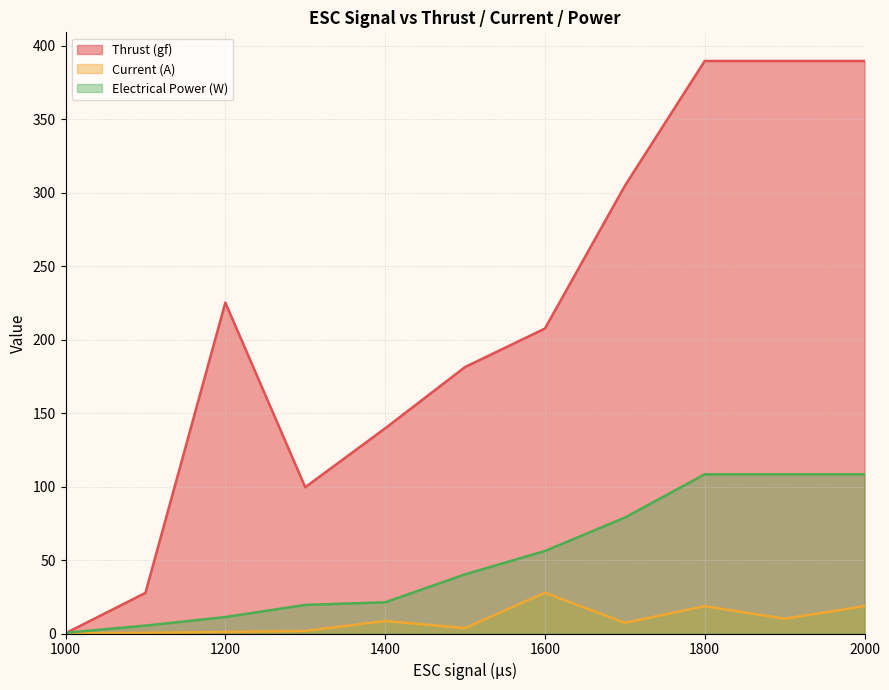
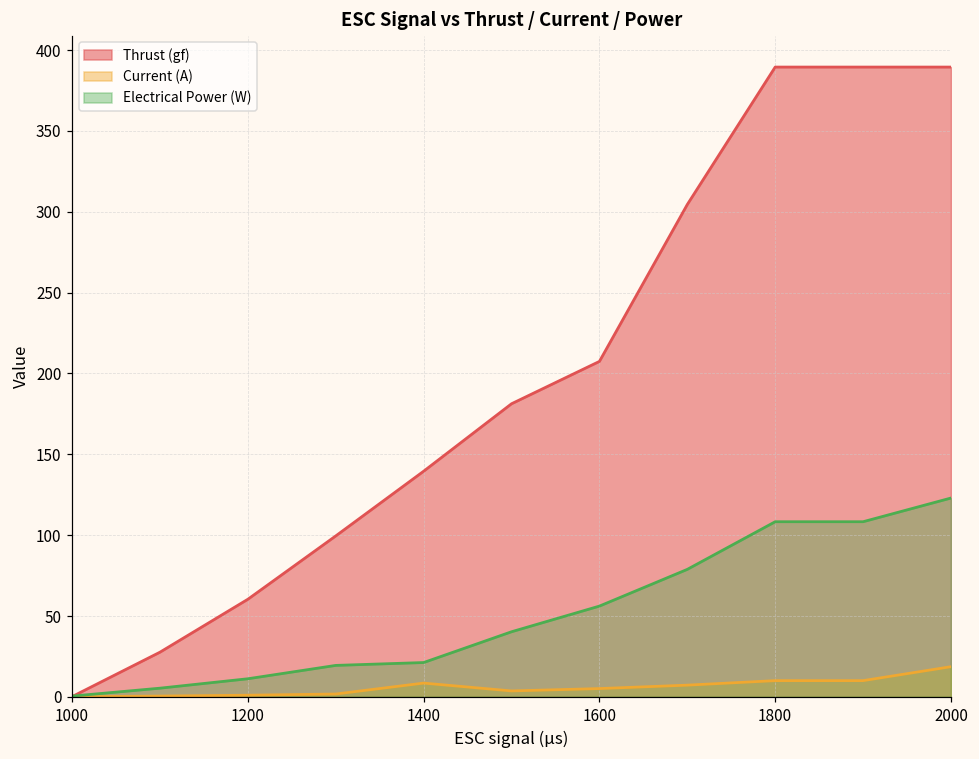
  {
    "Thrust (gf)": {
-     "1200": 225,
+     "1200": 60,
      "1400": 140,
      "1600": 207,
      "1800": 390,
      "2000": 390
    },
    "Current (A)": {
      "1200": 1,
      "1400": 9,
-     "1600": 28,
-     "1800": 19,
+     "1600": 5,
+     "1800": 10,
      "2000": 19
    },
    "Electrical Power (W)": {
      "1200": 11,
      "1400": 21,
      "1600": 56,
      "1800": 108,
-     "2000": 108
+     "2000": 123
    }
  }
